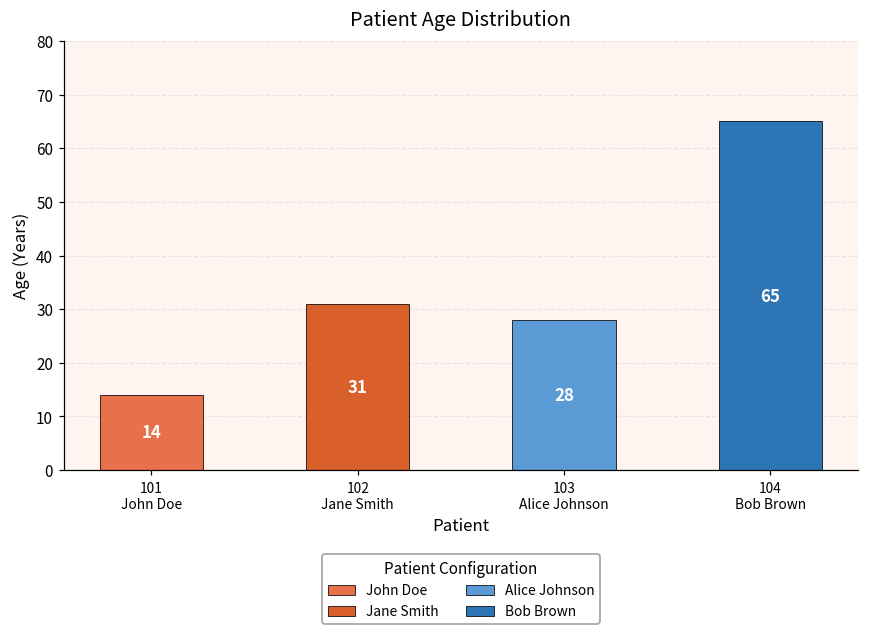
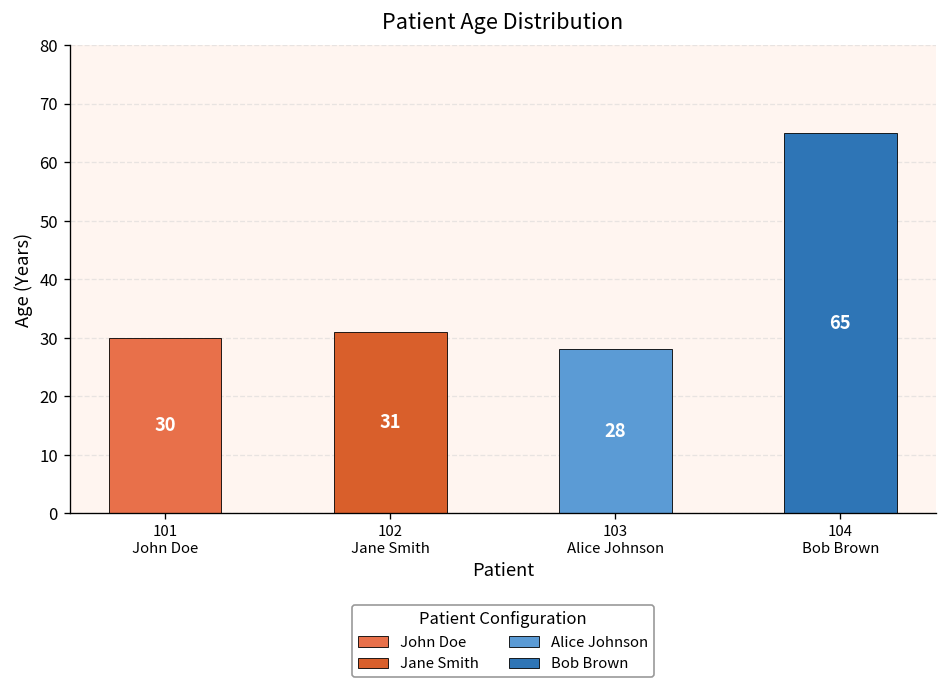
  {
-   "101 John Doe": 14,
+   "101 John Doe": 30,
    "102 Jane Smith": 31,
    "103 Alice Johnson": 28,
    "104 Bob Brown": 65
  }
